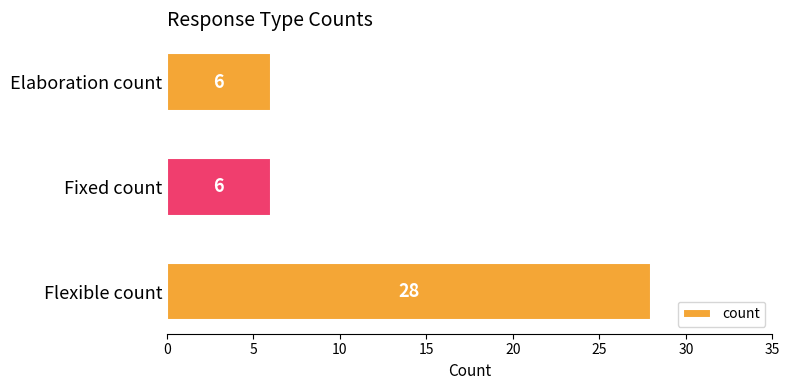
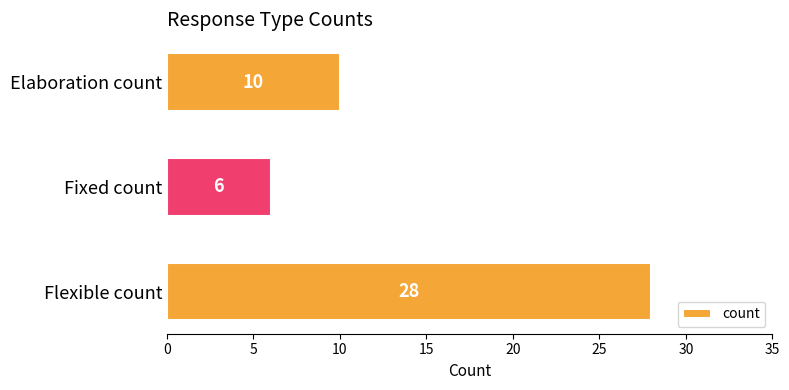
  {
-   "Elaboration count": 6,
+   "Elaboration count": 10,
    "Fixed count": 6,
    "Flexible count": 28
  }
